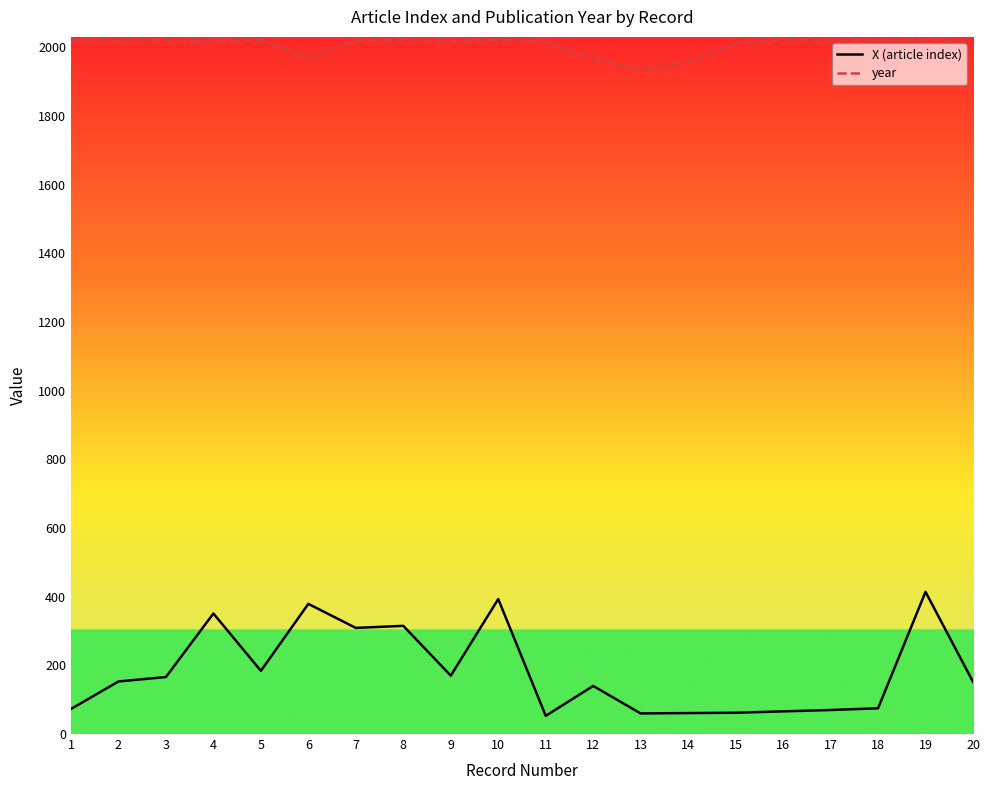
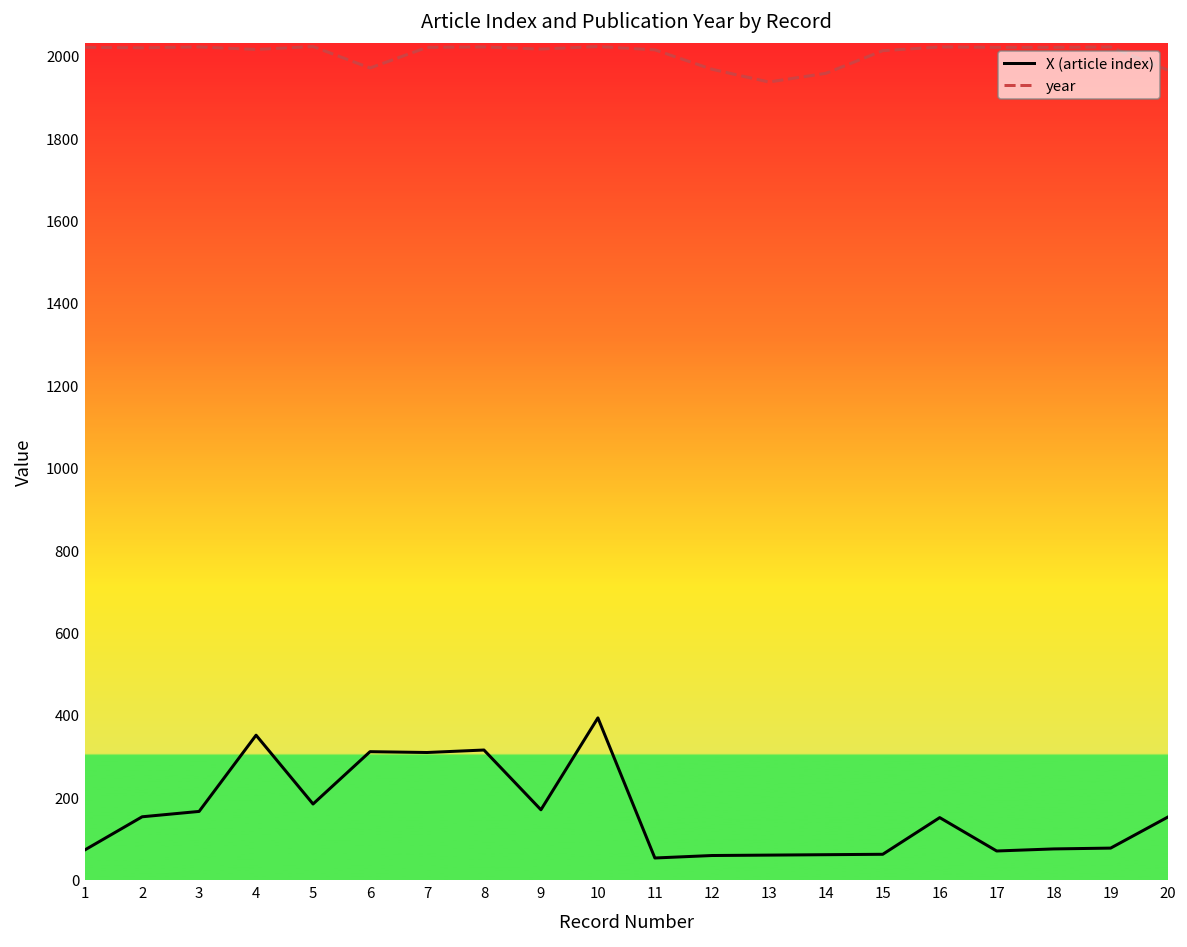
  {
    "X (article index)": {
      "1": 70,
      "2": 150,
      "3": 170,
      "4": 350,
      "5": 180,
-     "6": 380,
+     "6": 310,
      "7": 310,
      "8": 320,
      "9": 170,
      "10": 390,
      "11": 50,
-     "12": 140,
+     "12": 60,
      "13": 60,
      "14": 60,
      "15": 60,
-     "16": 70,
+     "16": 150,
      "17": 70,
      "18": 80,
-     "19": 410,
+     "19": 80,
      "20": 150
    },
    "year": {
      "1": 2020,
      "2": 2020,
      "3": 2020,
      "4": 2020,
      "5": 2020,
      "6": 1970,
      "7": 2020,
      "8": 2020,
      "9": 2020,
      "10": 2020,
      "11": 2010,
      "12": 1970,
      "13": 1940,
      "14": 1960,
      "15": 2010,
      "16": 2020,
      "17": 2020,
      "18": 2020,
      "19": 2020,
-     "20": 2020
+     "20": 1970
    }
  }
